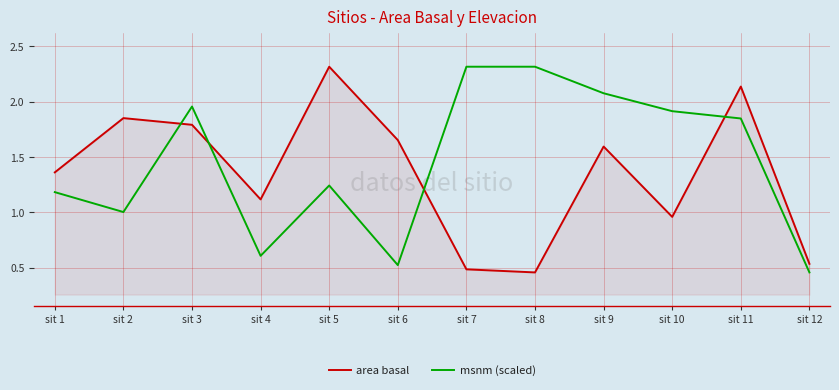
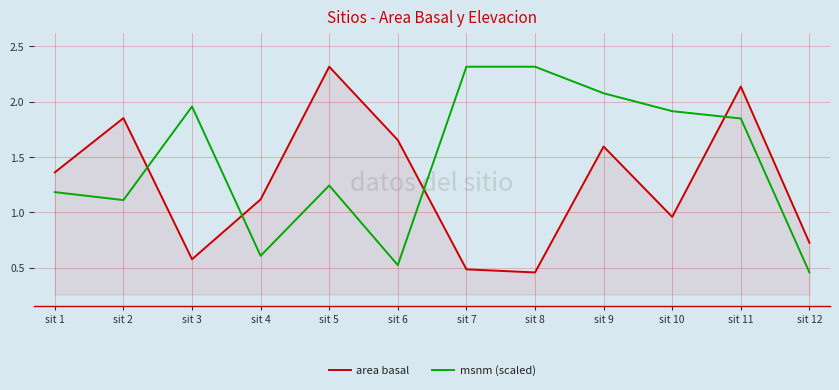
  {
    "area basal": {
      "sit 1": 1.36,
      "sit 2": 1.85,
-     "sit 3": 1.79,
+     "sit 3": 0.58,
      "sit 4": 1.12,
      "sit 5": 2.31,
      "sit 6": 1.65,
      "sit 7": 0.49,
      "sit 8": 0.46,
      "sit 9": 1.59,
      "sit 10": 0.96,
      "sit 11": 2.14,
-     "sit 12": 0.53
+     "sit 12": 0.72
    },
    "msnm (scaled)": {
      "sit 1": 1.18,
-     "sit 2": 1.00,
+     "sit 2": 1.11,
      "sit 3": 1.96,
      "sit 4": 0.61,
      "sit 5": 1.24,
      "sit 6": 0.52,
      "sit 7": 2.31,
      "sit 8": 2.31,
      "sit 9": 2.08,
      "sit 10": 1.91,
      "sit 11": 1.85,
      "sit 12": 0.46
    }
  }
